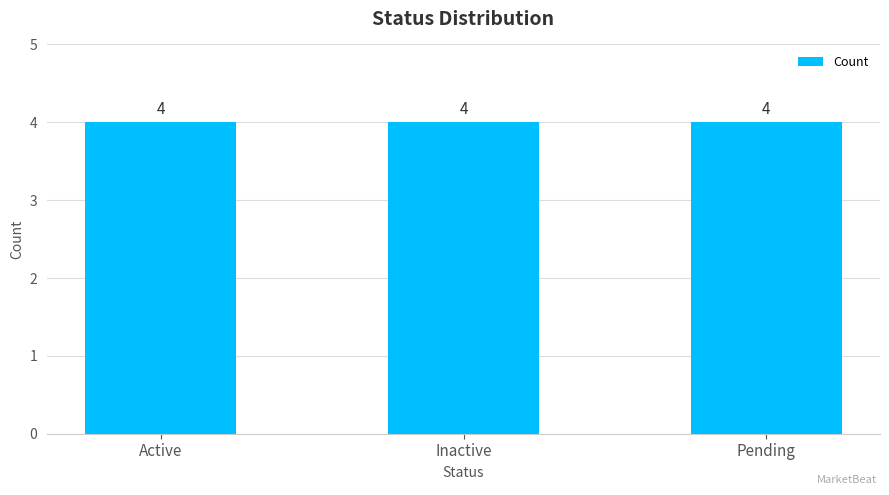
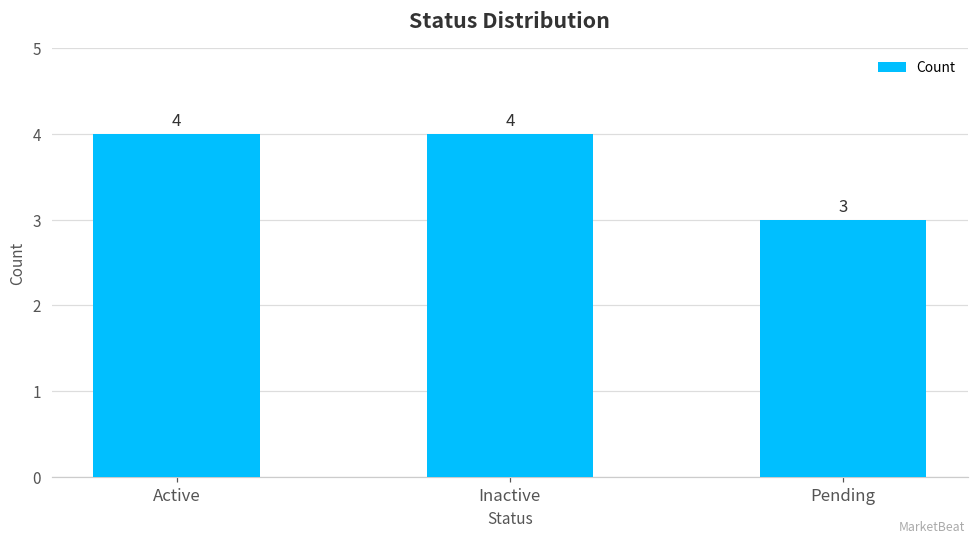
  {
    "Active": 4,
    "Inactive": 4,
-   "Pending": 4
+   "Pending": 3
  }
